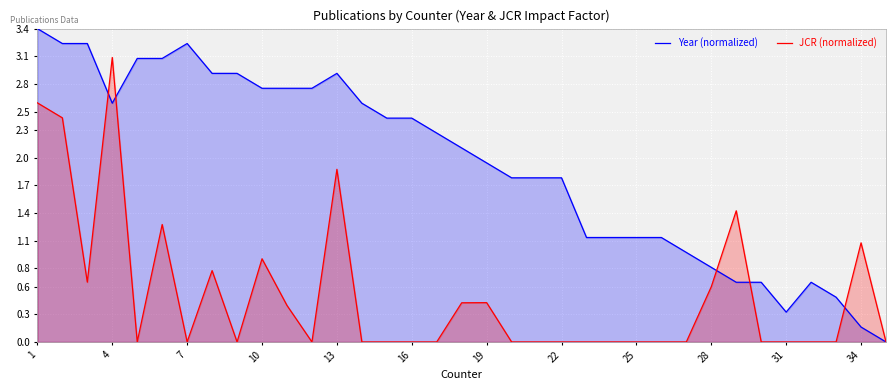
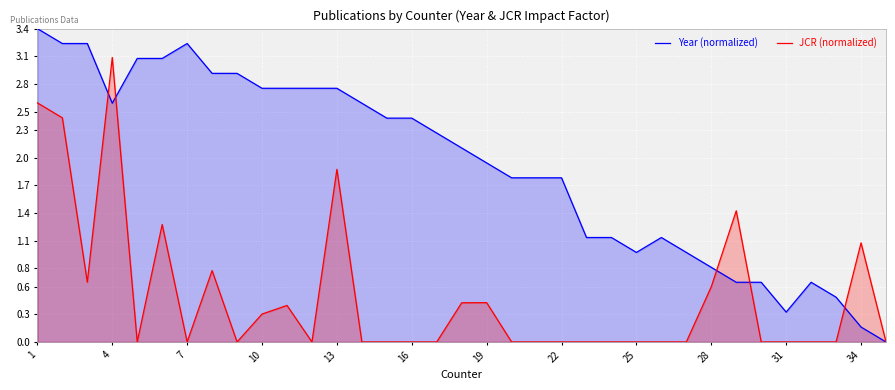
  {
    "Year (normalized)": {
      "1": 3.4,
      "4": 2.6,
      "7": 3.2,
      "10": 2.8,
-     "13": 2.9,
+     "13": 2.8,
      "16": 2.4,
      "19": 1.9,
      "22": 1.8,
-     "25": 1.1,
+     "25": 1.0,
      "28": 0.8,
      "31": 0.3,
      "34": 0.2
    },
    "JCR (normalized)": {
      "1": 2.6,
      "4": 3.1,
      "7": 0.0,
-     "10": 0.9,
+     "10": 0.3,
      "13": 1.9,
      "16": 0.0,
      "19": 0.4,
      "22": 0.0,
      "25": 0.0,
      "28": 0.6,
      "31": 0.0,
      "34": 1.1
    }
  }
